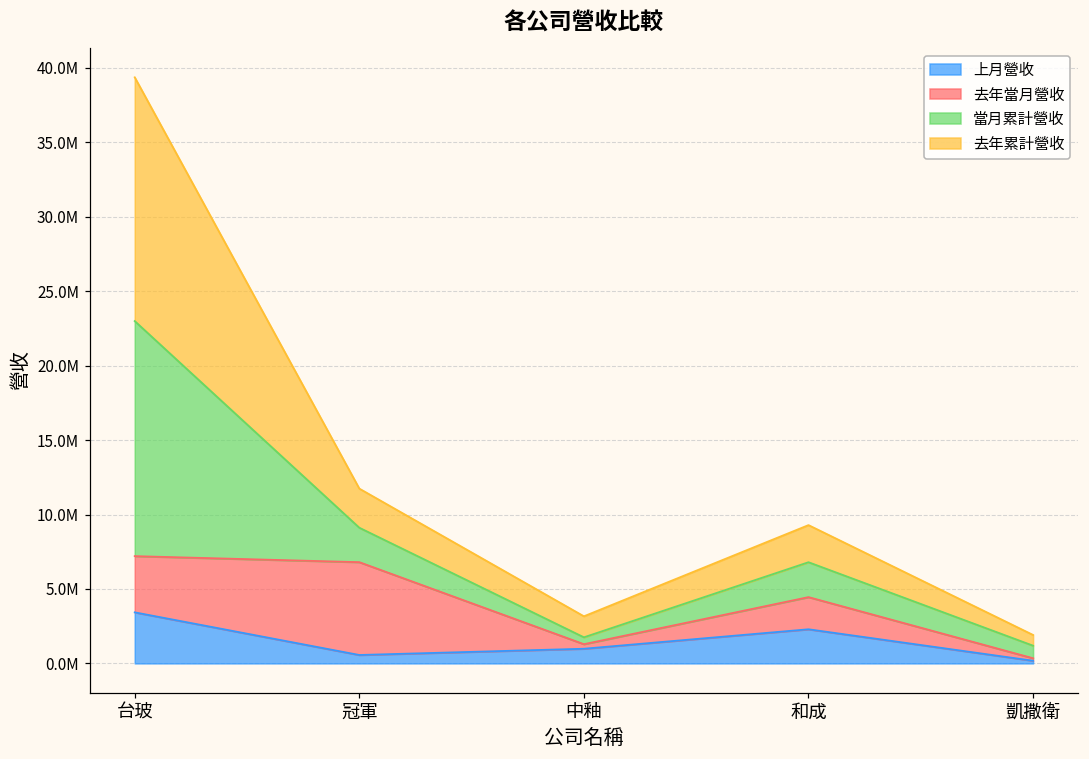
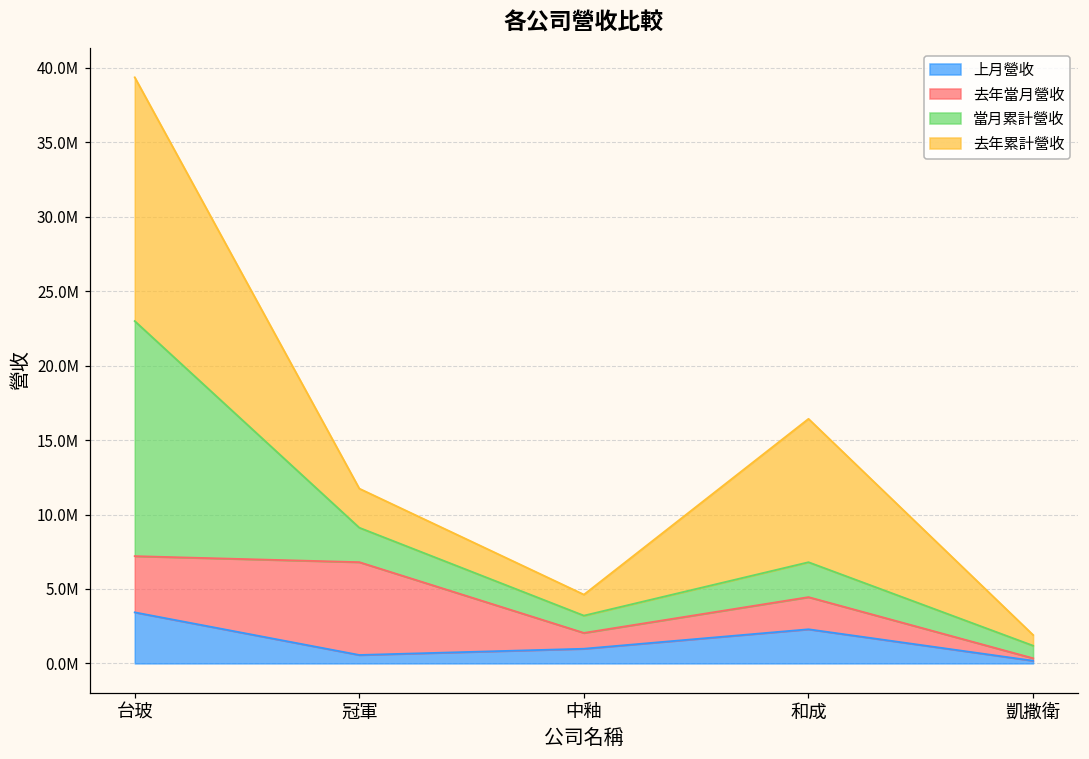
  {
    "上月營收": {
      "台玻": 3400000,
      "冠軍": 600000,
      "中釉": 1000000,
      "和成": 2300000
    },
    "去年當月營收": {
      "台玻": 3800000,
      "冠軍": 6200000,
-     "中釉": 300000,
+     "中釉": 1100000,
      "和成": 2200000
    },
    "當月累計營收": {
      "台玻": 15800000,
      "冠軍": 2300000,
-     "中釉": 500000,
+     "中釉": 1200000,
      "和成": 2300000,
      "凱撒衛": 800000
    },
    "去年累計營收": {
      "台玻": 16400000,
      "冠軍": 2600000,
      "中釉": 1400000,
-     "和成": 2500000,
+     "和成": 9600000,
      "凱撒衛": 700000
    }
  }
